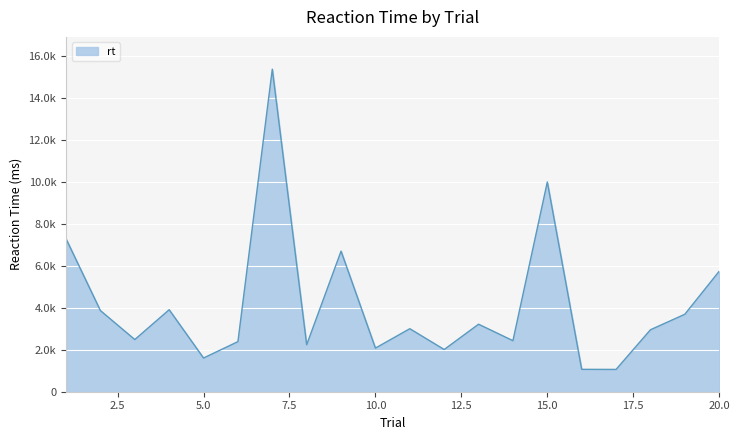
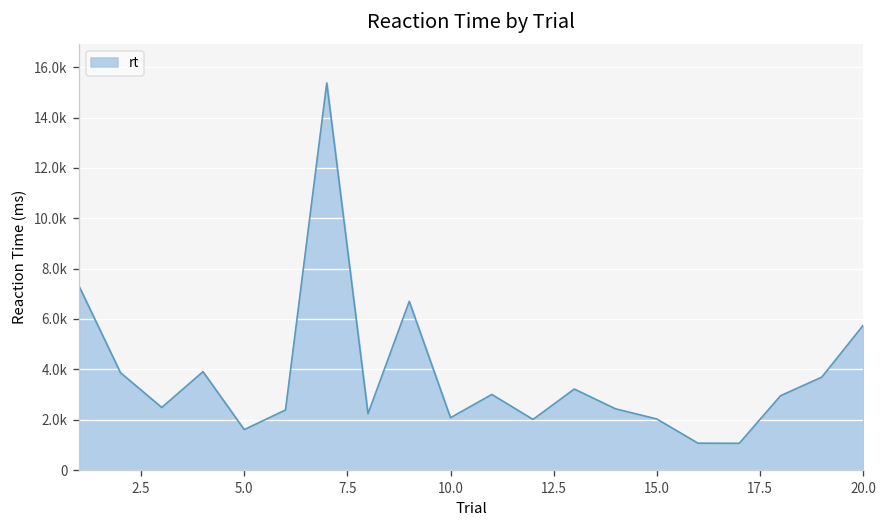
  {
    "5.0": 1600,
    "10.0": 2100,
-   "15.0": 10000,
+   "15.0": 2000,
    "20.0": 5700
  }
